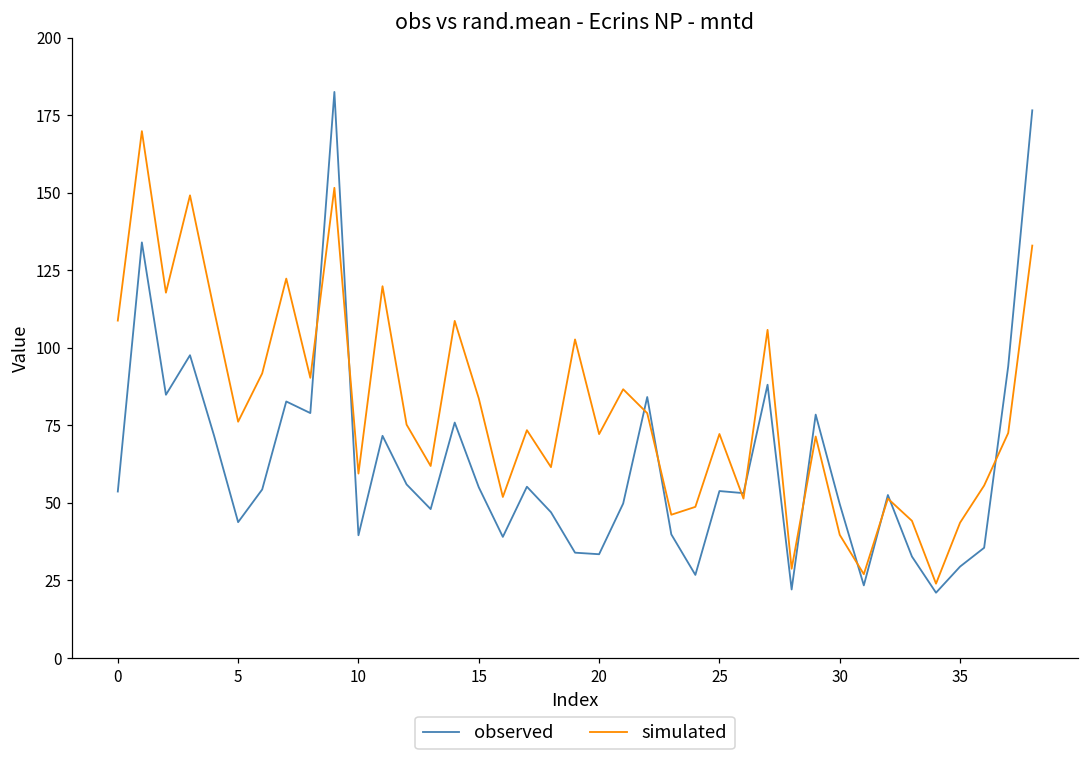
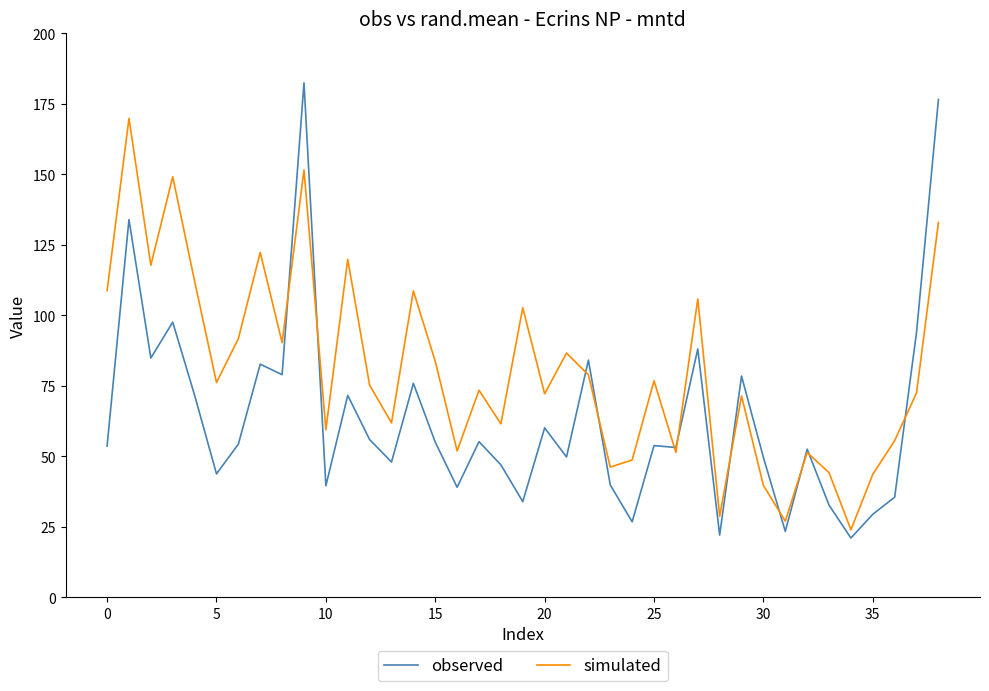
  {
    "observed": {
      "0": 54,
      "5": 44,
      "10": 40,
      "15": 55,
-     "20": 33,
+     "20": 60,
      "25": 54,
      "30": 50,
      "35": 29
    },
    "simulated": {
      "0": 109,
      "5": 76,
      "10": 59,
      "15": 84,
      "20": 72,
-     "25": 72,
+     "25": 77,
      "30": 40,
      "35": 44
    }
  }
